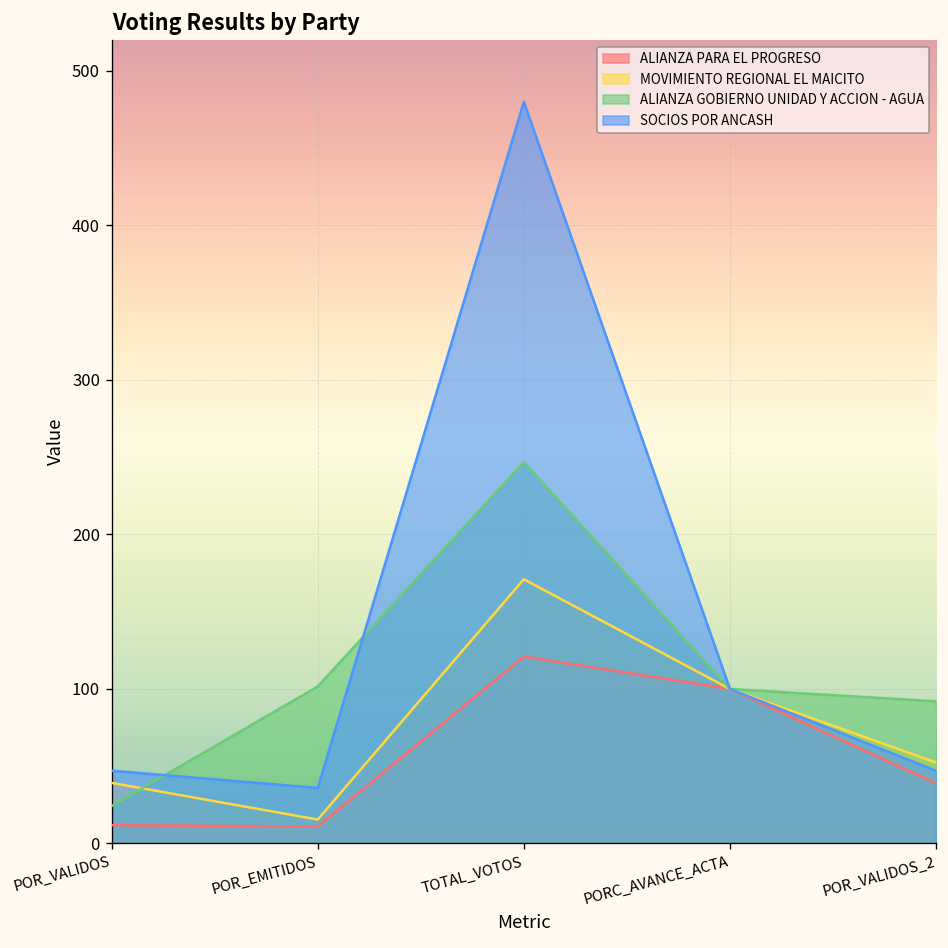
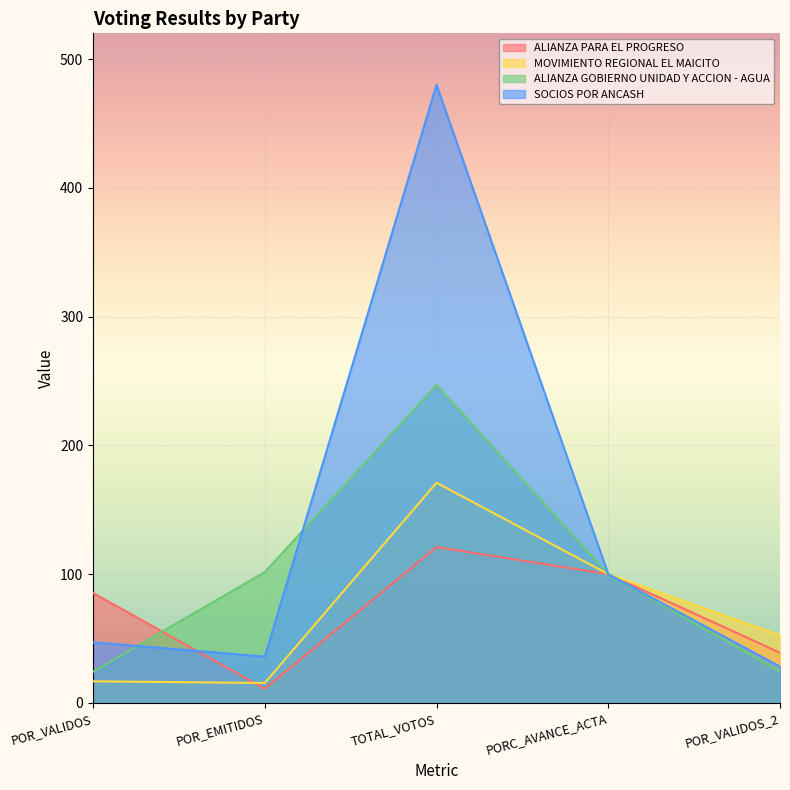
  {
    "ALIANZA PARA EL PROGRESO": {
-     "POR_VALIDOS": 12,
+     "POR_VALIDOS": 85,
      "POR_EMITIDOS": 11,
      "TOTAL_VOTOS": 121,
      "POR_VALIDOS_2": 39
    },
    "MOVIMIENTO REGIONAL EL MAICITO": {
-     "POR_VALIDOS": 39,
+     "POR_VALIDOS": 17,
      "POR_EMITIDOS": 15,
      "TOTAL_VOTOS": 171,
      "POR_VALIDOS_2": 52
    },
    "ALIANZA GOBIERNO UNIDAD Y ACCION - AGUA": {
      "POR_VALIDOS": 24,
      "POR_EMITIDOS": 102,
      "TOTAL_VOTOS": 247,
-     "POR_VALIDOS_2": 92
+     "POR_VALIDOS_2": 24
    },
    "SOCIOS POR ANCASH": {
      "POR_VALIDOS": 47,
      "POR_EMITIDOS": 36,
      "TOTAL_VOTOS": 480,
-     "POR_VALIDOS_2": 47
+     "POR_VALIDOS_2": 28
    }
  }
